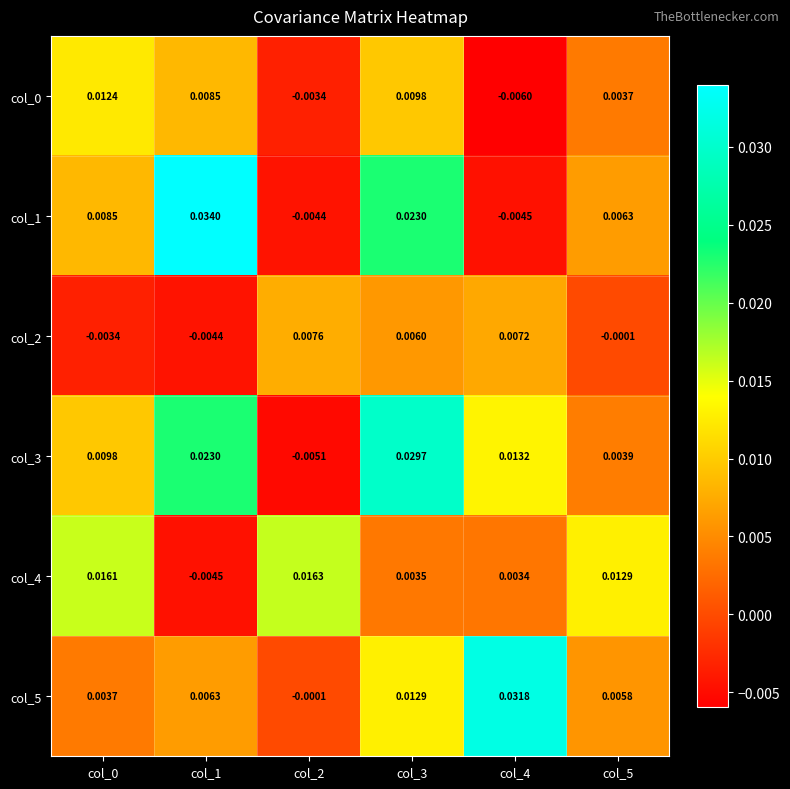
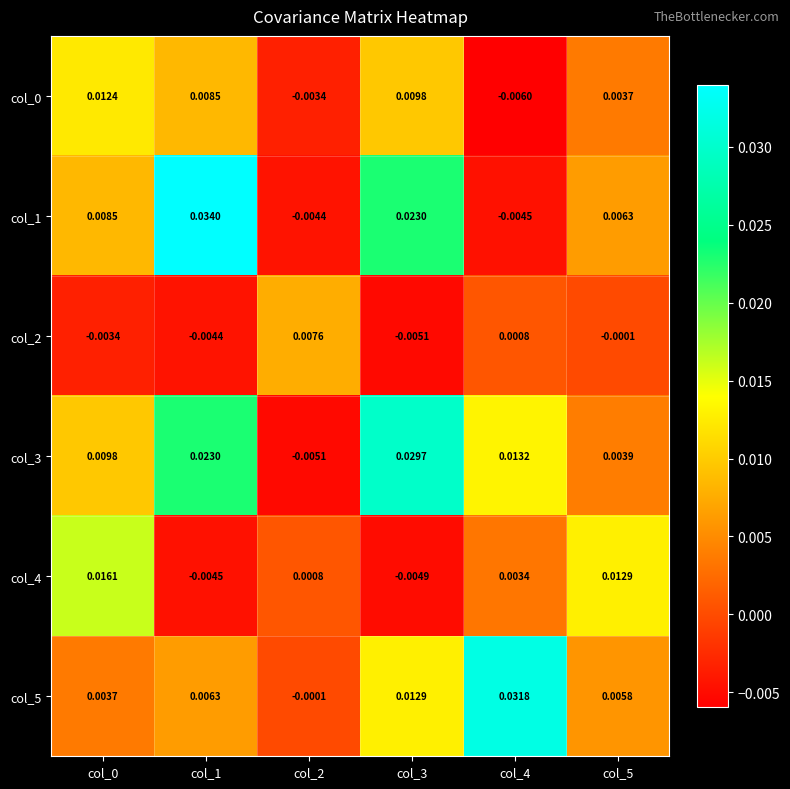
  {
    "col_0": {
      "col_0": 0.0124,
      "col_1": 0.0085,
      "col_2": -0.0034,
      "col_3": 0.0098,
      "col_4": -0.0060,
      "col_5": 0.0037
    },
    "col_1": {
      "col_0": 0.0085,
      "col_1": 0.0340,
      "col_2": -0.0044,
      "col_3": 0.0230,
      "col_4": -0.0045,
      "col_5": 0.0063
    },
    "col_2": {
      "col_0": -0.0034,
      "col_1": -0.0044,
      "col_2": 0.0076,
-     "col_3": 0.0060,
-     "col_4": 0.0072,
+     "col_3": -0.0051,
+     "col_4": 0.0008,
      "col_5": -0.0001
    },
    "col_3": {
      "col_0": 0.0098,
      "col_1": 0.0230,
      "col_2": -0.0051,
      "col_3": 0.0297,
      "col_4": 0.0132,
      "col_5": 0.0039
    },
    "col_4": {
      "col_0": 0.0161,
      "col_1": -0.0045,
-     "col_2": 0.0163,
-     "col_3": 0.0035,
+     "col_2": 0.0008,
+     "col_3": -0.0049,
      "col_4": 0.0034,
      "col_5": 0.0129
    },
    "col_5": {
      "col_0": 0.0037,
      "col_1": 0.0063,
      "col_2": -0.0001,
      "col_3": 0.0129,
      "col_4": 0.0318,
      "col_5": 0.0058
    }
  }
